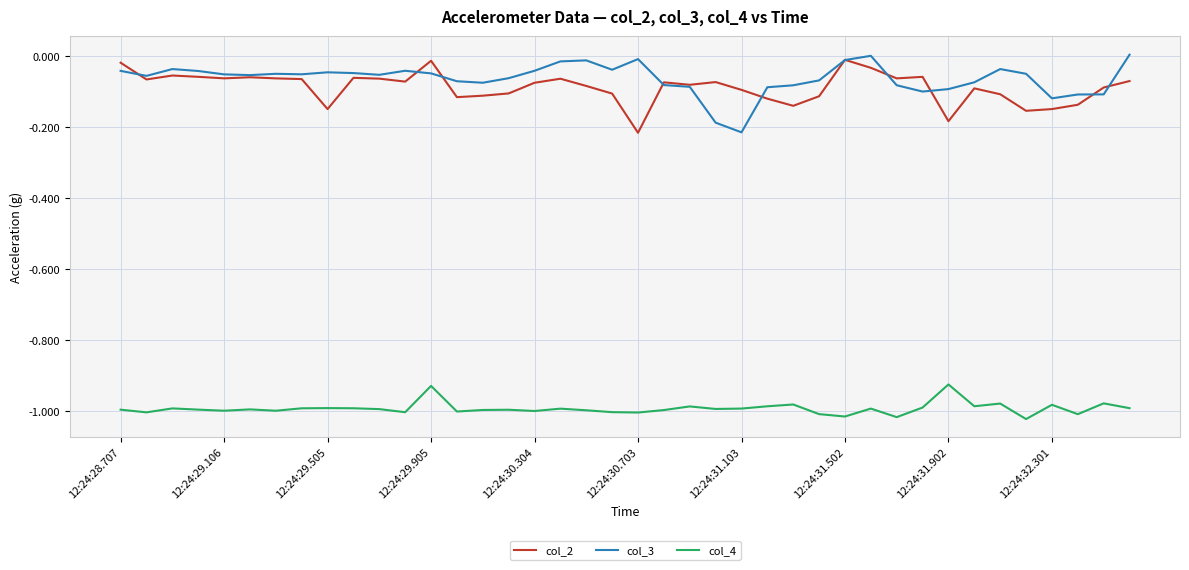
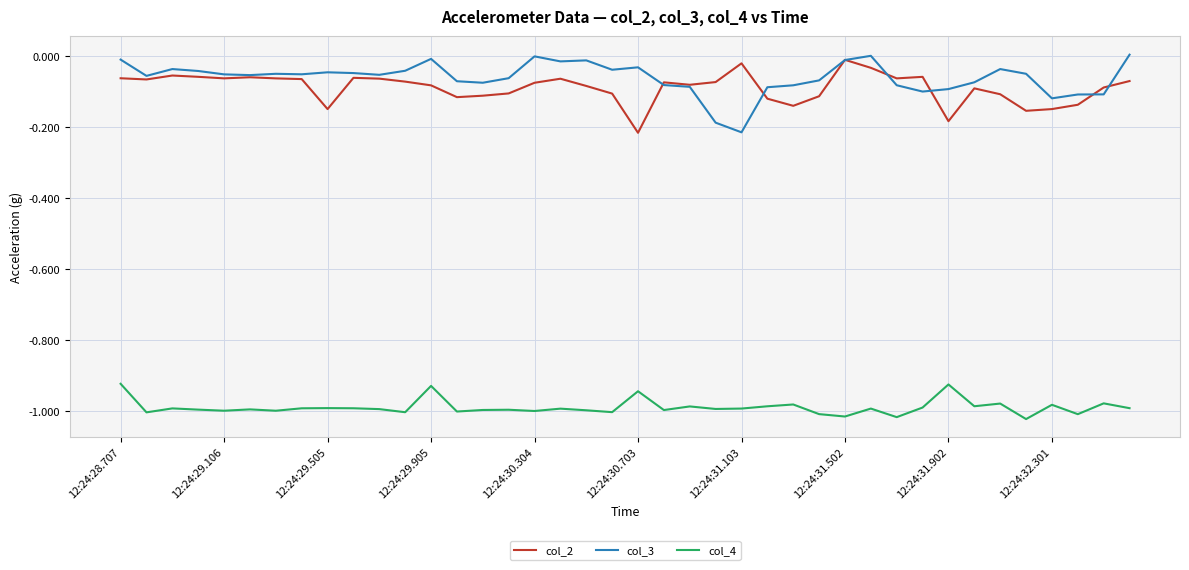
  {
    "col_2": {
-     "12:24:28.707": -0.02,
+     "12:24:28.707": -0.06,
      "12:24:29.106": -0.06,
      "12:24:29.505": -0.15,
-     "12:24:29.905": -0.01,
+     "12:24:29.905": -0.08,
      "12:24:30.304": -0.07,
      "12:24:30.703": -0.22,
-     "12:24:31.103": -0.09,
+     "12:24:31.103": -0.02,
      "12:24:31.902": -0.18,
      "12:24:32.301": -0.15
    },
    "col_3": {
-     "12:24:28.707": -0.04,
+     "12:24:28.707": -0.01,
      "12:24:29.106": -0.05,
      "12:24:29.505": -0.05,
-     "12:24:29.905": -0.05,
-     "12:24:30.304": -0.04,
-     "12:24:30.703": -0.01,
+     "12:24:29.905": -0.01,
+     "12:24:30.304": 0.00,
+     "12:24:30.703": -0.03,
      "12:24:31.103": -0.21,
      "12:24:31.902": -0.09,
      "12:24:32.301": -0.12
    },
    "col_4": {
-     "12:24:28.707": -1.00,
+     "12:24:28.707": -0.92,
      "12:24:29.106": -1.00,
      "12:24:29.505": -0.99,
      "12:24:29.905": -0.93,
      "12:24:30.304": -1.00,
-     "12:24:30.703": -1.00,
+     "12:24:30.703": -0.94,
      "12:24:31.103": -0.99,
      "12:24:31.502": -1.02,
      "12:24:31.902": -0.92,
      "12:24:32.301": -0.98
    }
  }
